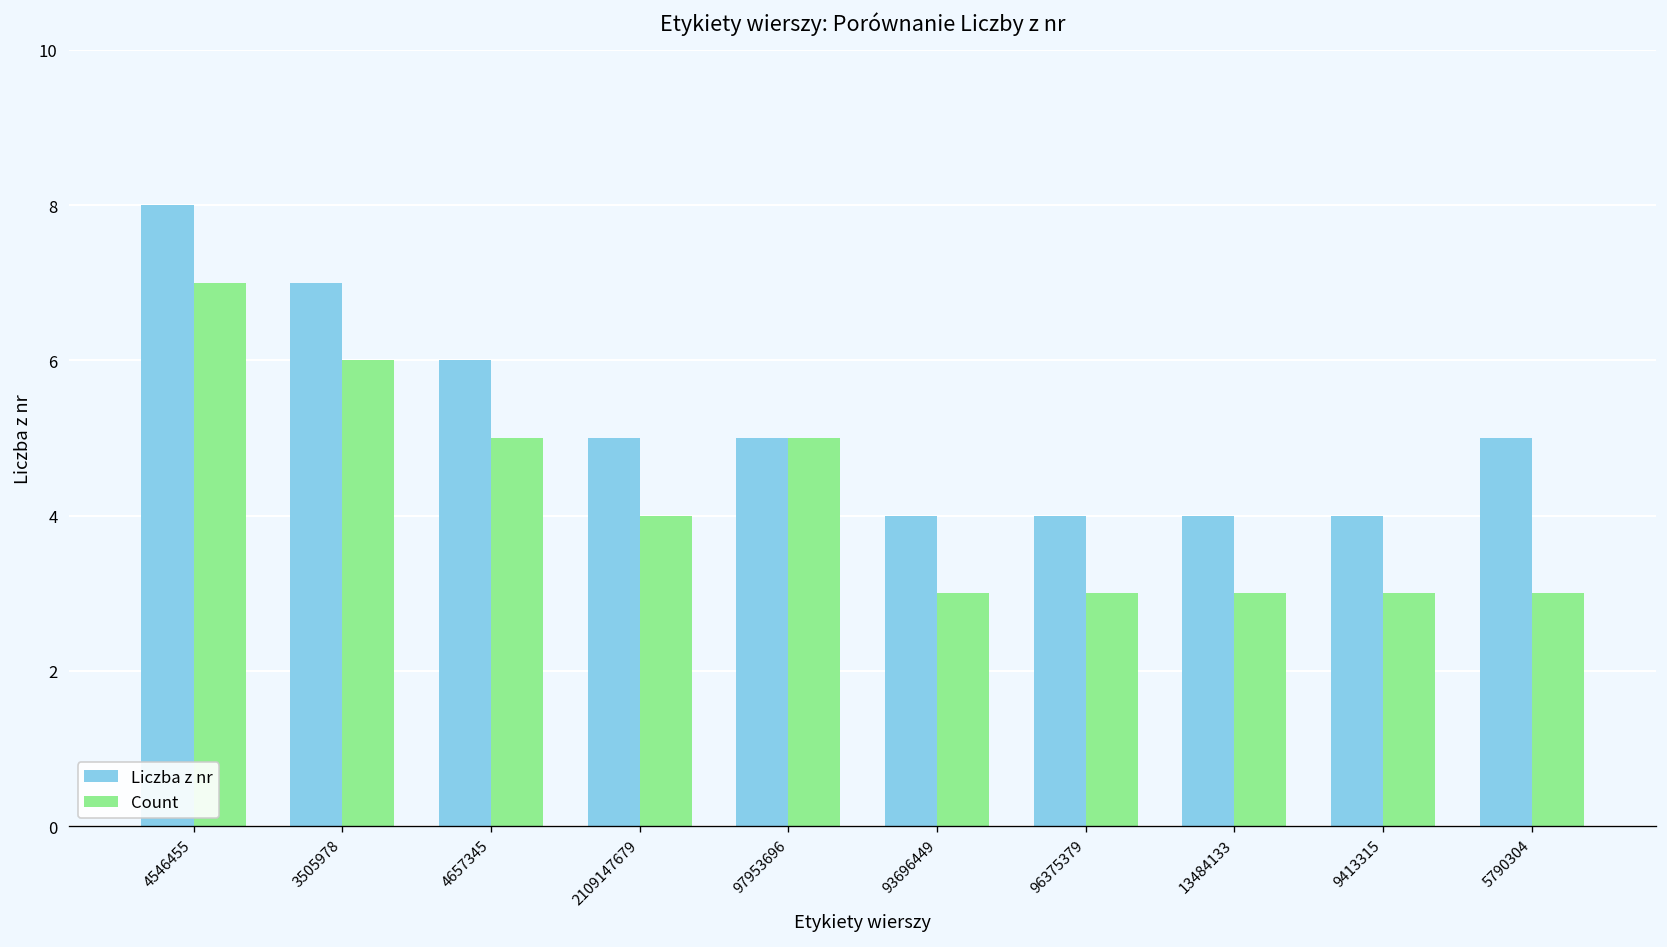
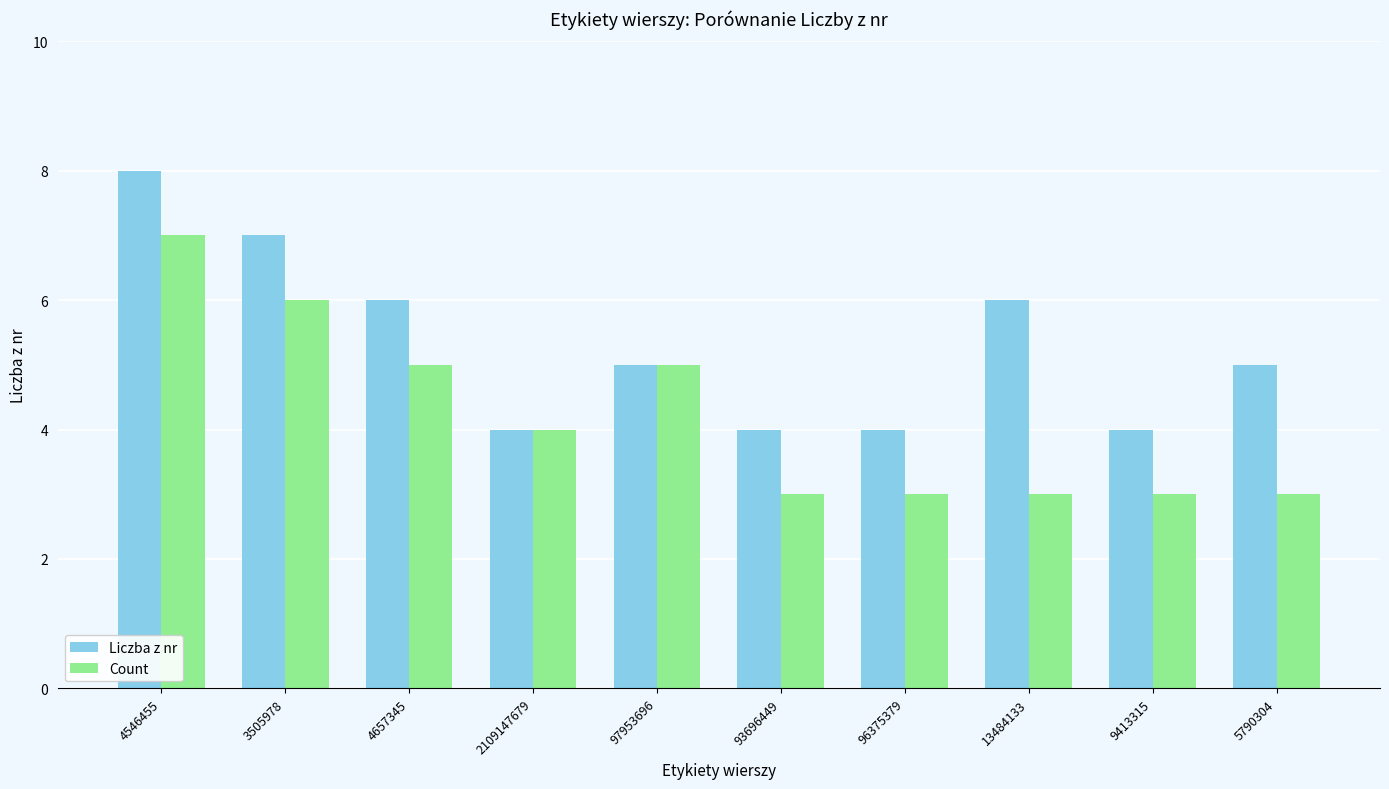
  {
    "Liczba z nr": {
      "4546455": 8,
      "3505978": 7,
      "4657345": 6,
-     "2109147679": 5,
+     "2109147679": 4,
      "97953696": 5,
      "93696449": 4,
      "96375379": 4,
-     "13484133": 4,
+     "13484133": 6,
      "9413315": 4,
      "5790304": 5
    },
    "Count": {
      "4546455": 7,
      "3505978": 6,
      "4657345": 5,
      "2109147679": 4,
      "97953696": 5,
      "93696449": 3,
      "96375379": 3,
      "13484133": 3,
      "9413315": 3,
      "5790304": 3
    }
  }
